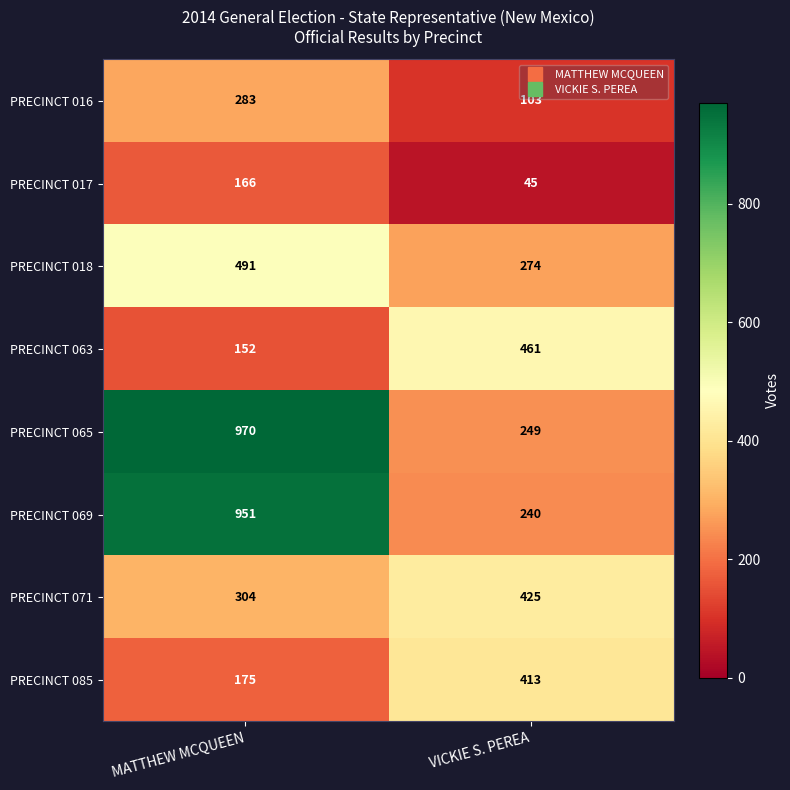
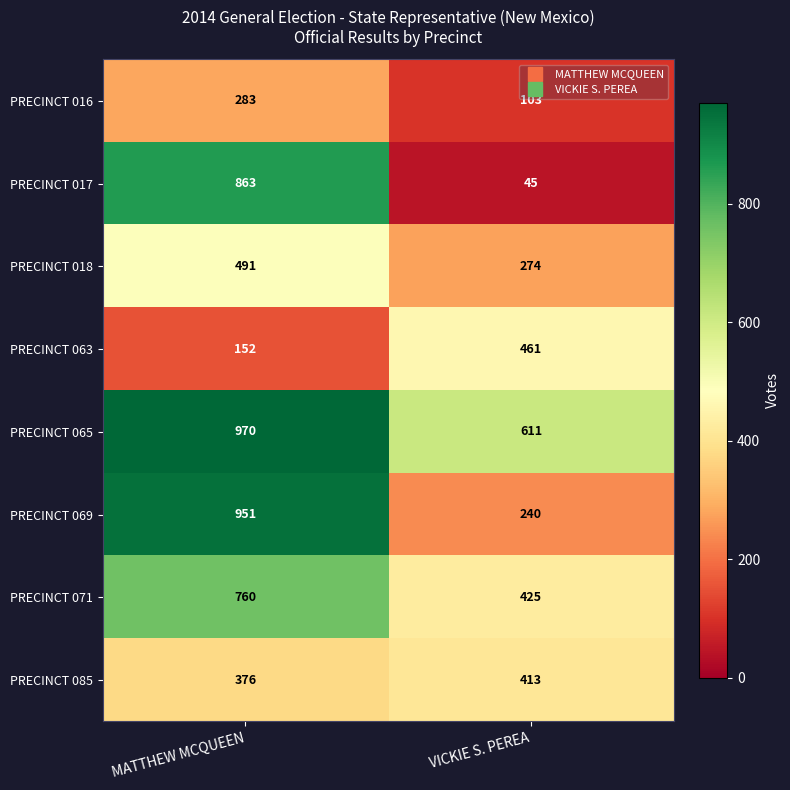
  {
    "PRECINCT 016": {
      "MATTHEW MCQUEEN": 283
    },
    "PRECINCT 017": {
-     "MATTHEW MCQUEEN": 166,
+     "MATTHEW MCQUEEN": 863,
      "VICKIE S. PEREA": 45
    },
    "PRECINCT 018": {
      "MATTHEW MCQUEEN": 491,
      "VICKIE S. PEREA": 274
    },
    "PRECINCT 063": {
      "MATTHEW MCQUEEN": 152,
      "VICKIE S. PEREA": 461
    },
    "PRECINCT 065": {
      "MATTHEW MCQUEEN": 970,
-     "VICKIE S. PEREA": 249
+     "VICKIE S. PEREA": 611
    },
    "PRECINCT 069": {
      "MATTHEW MCQUEEN": 951,
      "VICKIE S. PEREA": 240
    },
    "PRECINCT 071": {
-     "MATTHEW MCQUEEN": 304,
+     "MATTHEW MCQUEEN": 760,
      "VICKIE S. PEREA": 425
    },
    "PRECINCT 085": {
-     "MATTHEW MCQUEEN": 175,
+     "MATTHEW MCQUEEN": 376,
      "VICKIE S. PEREA": 413
    }
  }
